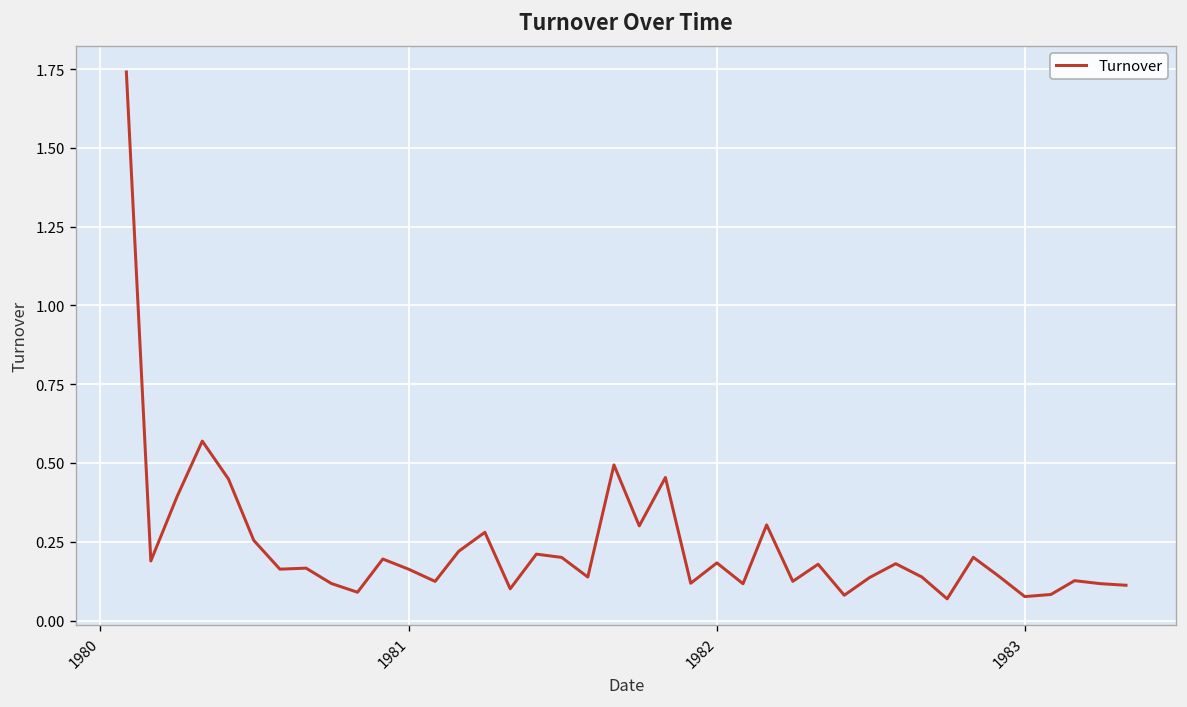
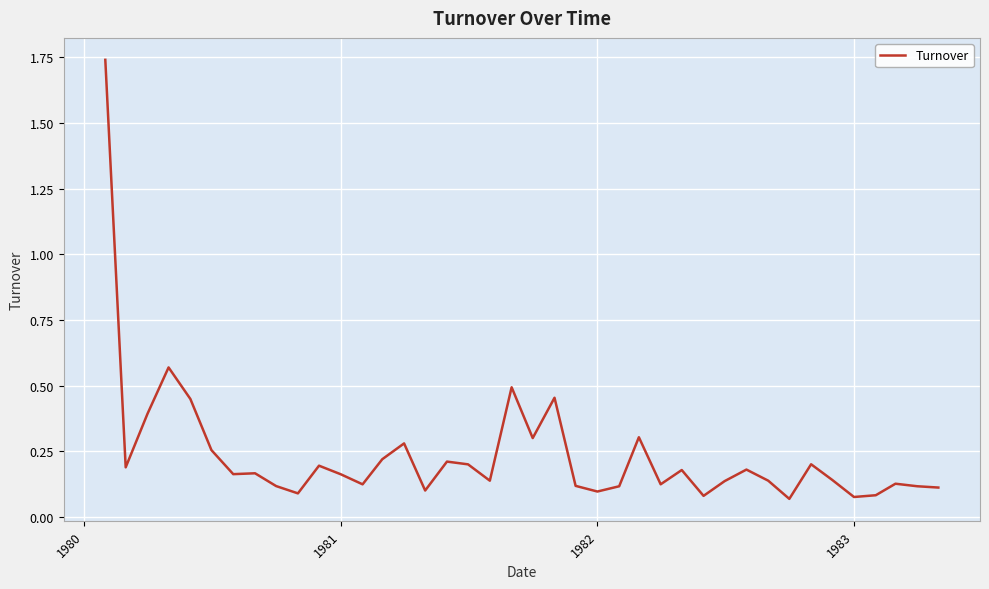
  {
    "1981": 0.16,
-   "1982": 0.18,
+   "1982": 0.10,
    "1983": 0.08
  }
